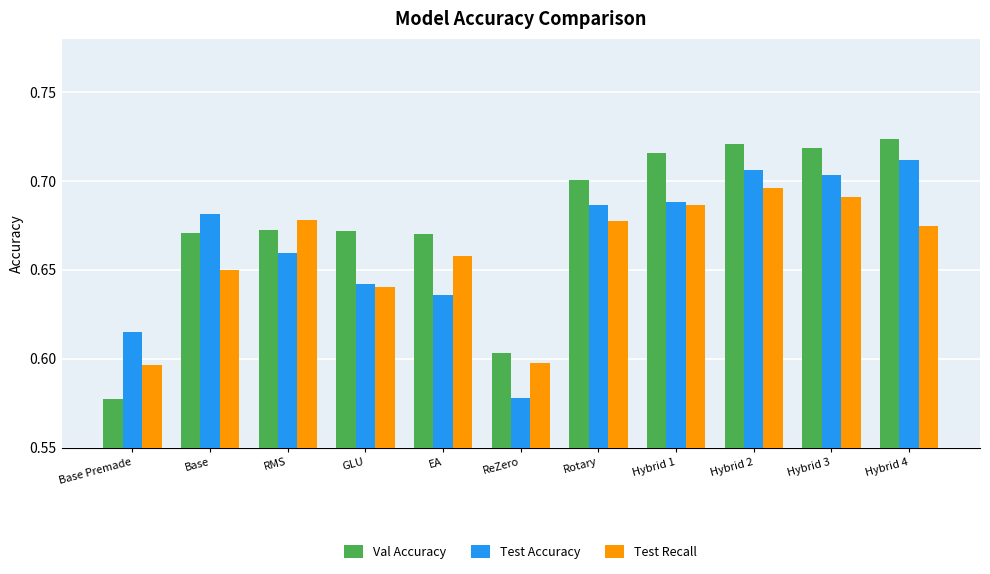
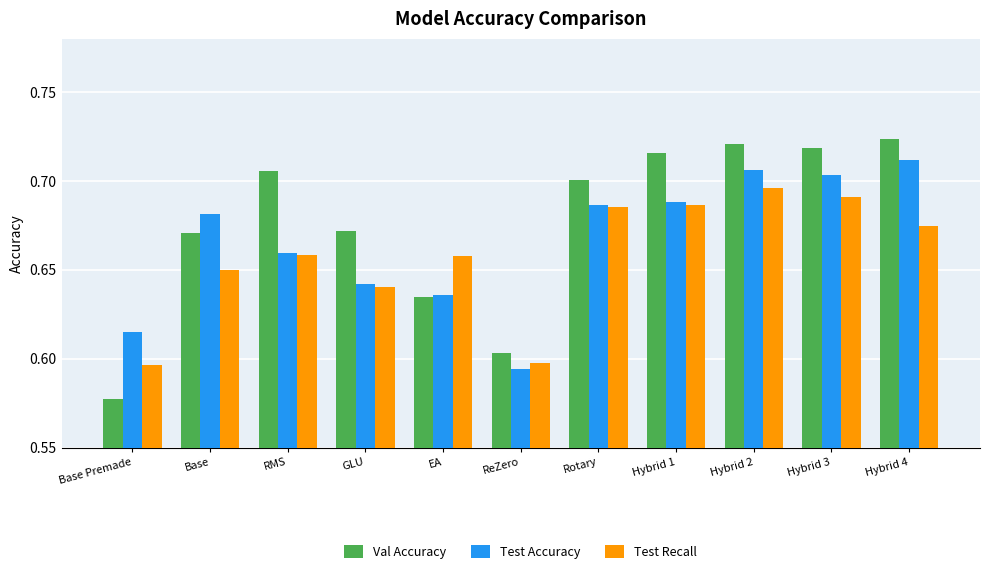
  {
    "Val Accuracy": {
      "Base Premade": 0.577,
      "Base": 0.670,
-     "RMS": 0.672,
+     "RMS": 0.706,
      "GLU": 0.672,
-     "EA": 0.670,
+     "EA": 0.634,
      "ReZero": 0.603,
      "Rotary": 0.701,
      "Hybrid 1": 0.716,
      "Hybrid 2": 0.721,
      "Hybrid 3": 0.719,
      "Hybrid 4": 0.724
    },
    "Test Accuracy": {
      "Base Premade": 0.615,
      "Base": 0.681,
      "RMS": 0.660,
      "GLU": 0.642,
      "EA": 0.636,
-     "ReZero": 0.578,
+     "ReZero": 0.594,
      "Rotary": 0.687,
      "Hybrid 1": 0.688,
      "Hybrid 2": 0.706,
      "Hybrid 3": 0.703,
      "Hybrid 4": 0.712
    },
    "Test Recall": {
      "Base Premade": 0.596,
      "Base": 0.650,
-     "RMS": 0.678,
+     "RMS": 0.658,
      "GLU": 0.641,
      "EA": 0.658,
      "ReZero": 0.598,
-     "Rotary": 0.677,
+     "Rotary": 0.685,
      "Hybrid 1": 0.687,
      "Hybrid 2": 0.696,
      "Hybrid 3": 0.691,
      "Hybrid 4": 0.674
    }
  }
